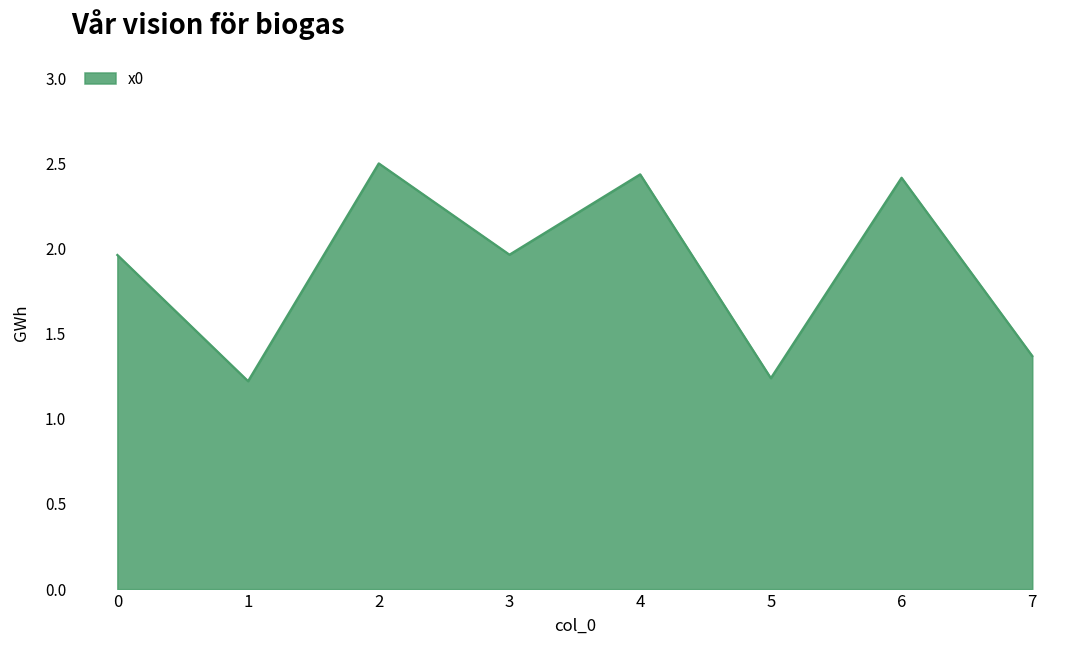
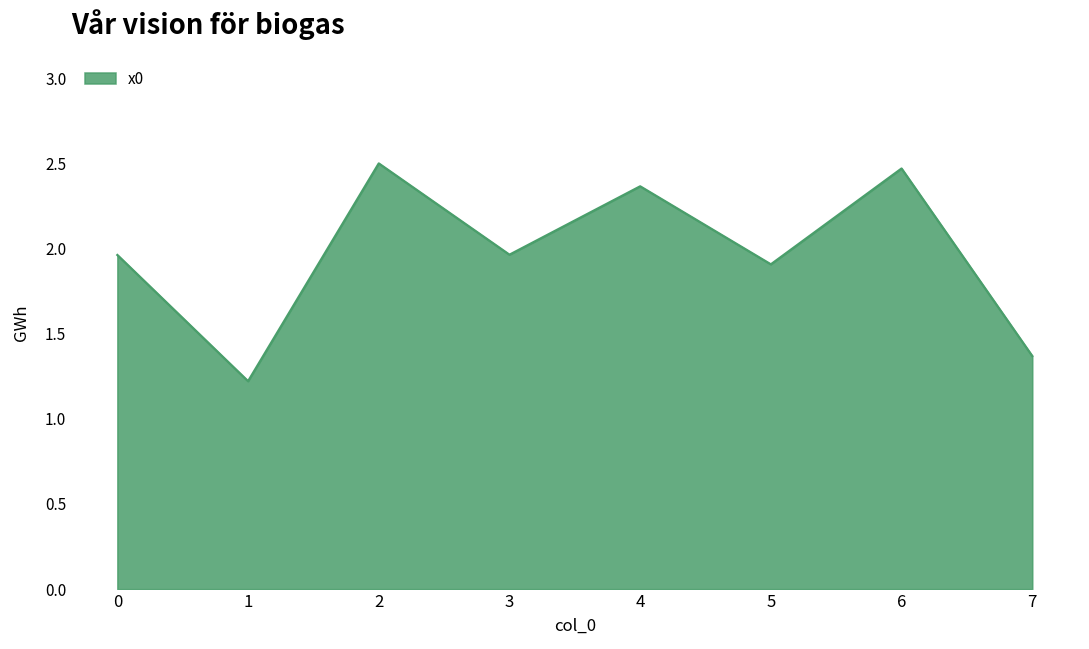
  {
    "0": 1.96,
    "1": 1.22,
    "2": 2.50,
    "3": 1.96,
-   "4": 2.43,
-   "5": 1.24,
-   "6": 2.41,
+   "4": 2.36,
+   "5": 1.91,
+   "6": 2.47,
    "7": 1.37
  }
